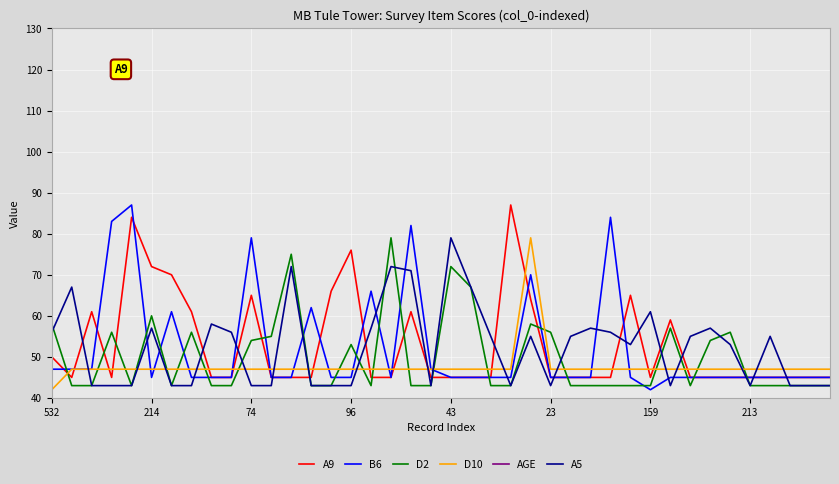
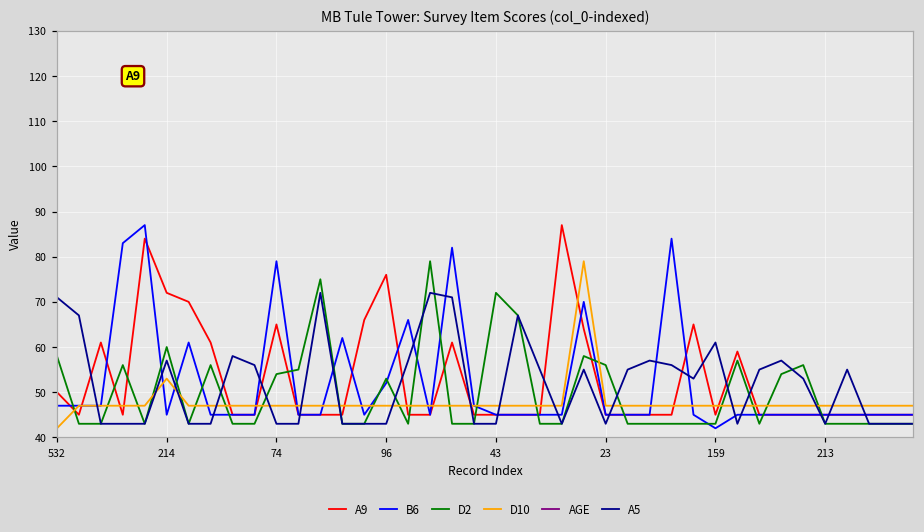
  {
    "A9": {
      "532": 50,
      "214": 72,
      "74": 65,
      "96": 76,
      "159": 45
    },
    "B6": {
      "532": 47,
      "214": 45,
      "74": 79,
-     "96": 45,
+     "96": 52,
      "159": 42
    },
    "D2": {
      "532": 58,
      "214": 60,
      "74": 54,
      "96": 53,
      "43": 72,
      "159": 43
    },
    "D10": {
      "532": 42,
-     "214": 47,
+     "214": 53,
      "74": 47,
      "96": 47,
      "43": 47,
      "159": 47,
      "213": 47
    },
    "A5": {
-     "532": 56,
+     "532": 71,
      "214": 57,
      "74": 43,
      "96": 43,
-     "43": 79,
+     "43": 43,
      "159": 61
    }
  }
